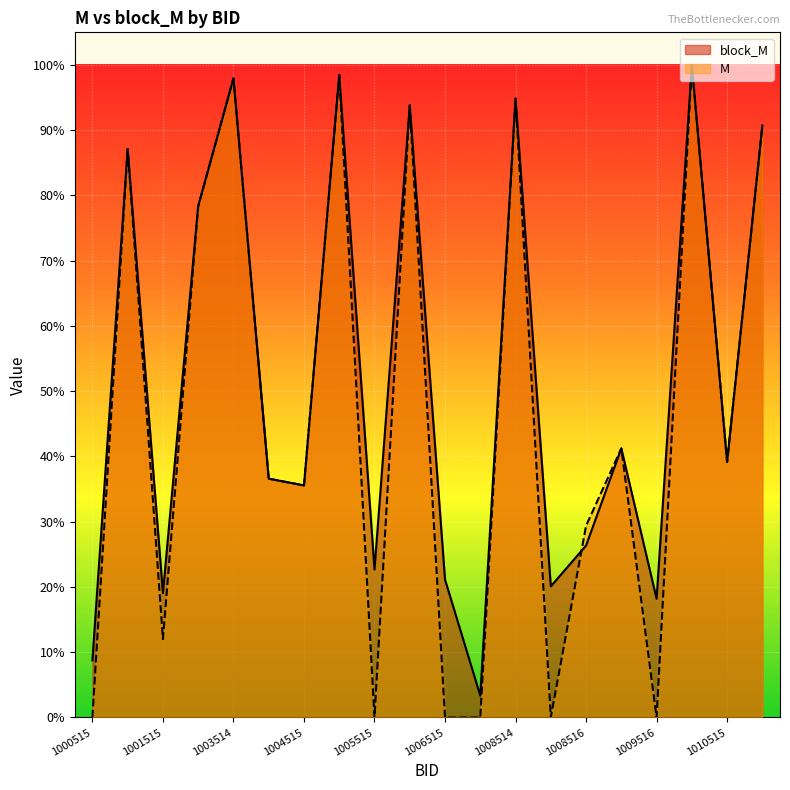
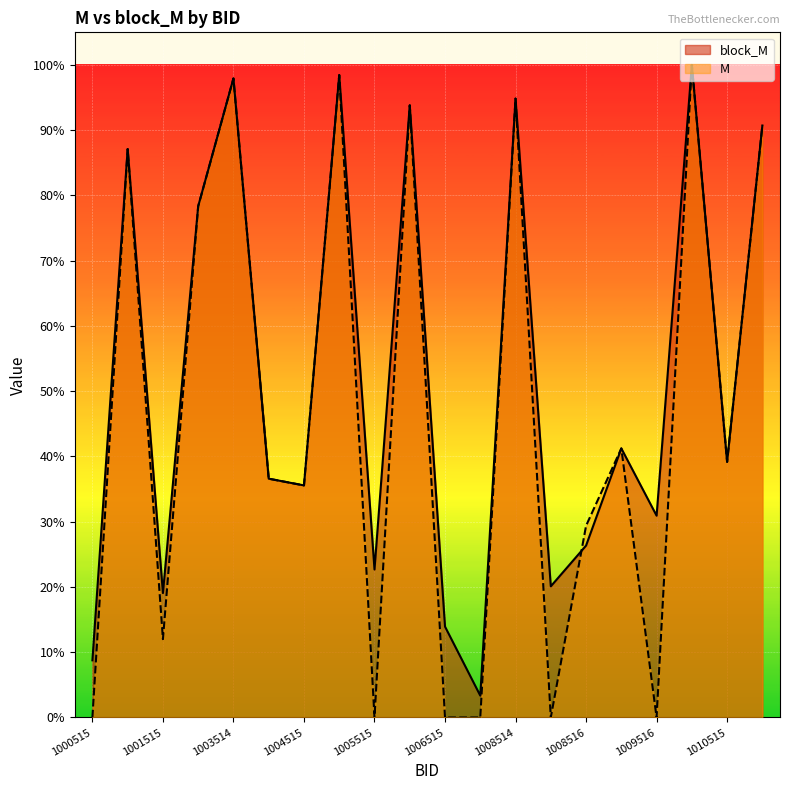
  {
    "block_M": {
      "1000515": "9%",
      "1001515": "19%",
      "1005515": "23%",
-     "1006515": "21%",
+     "1006515": "14%",
      "1008516": "26%",
-     "1009516": "18%"
+     "1009516": "31%"
    },
    "M": {
      "1000515": "0%",
      "1001515": "12%",
      "1005515": "0%",
      "1006515": "0%",
      "1008516": "29%",
      "1009516": "0%"
    }
  }
